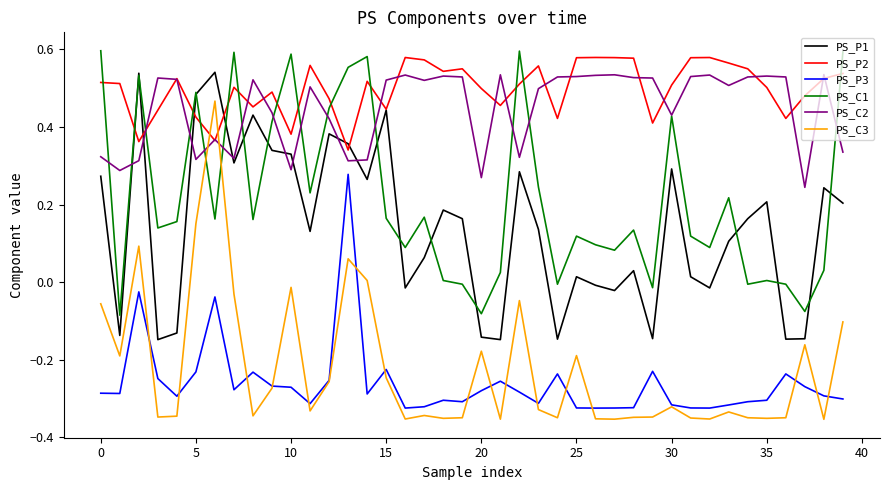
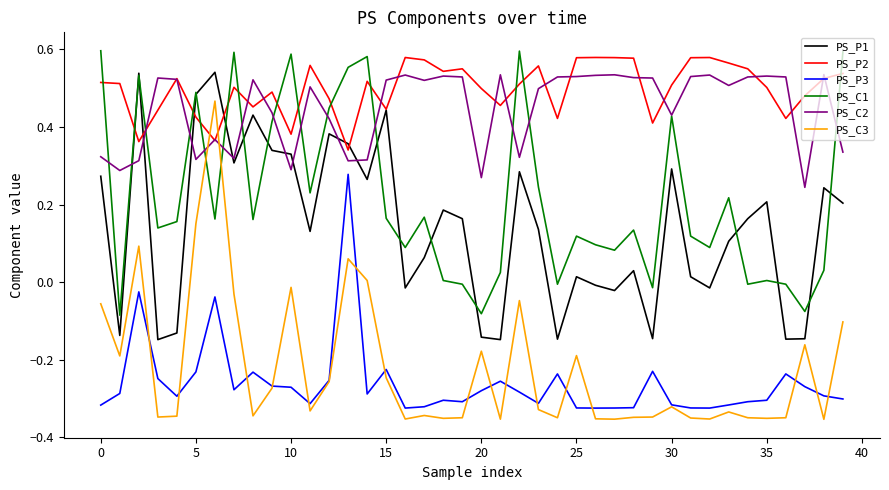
  {
    "PS_P1": {
      "0": 0.27,
      "10": 0.33,
      "20": -0.14,
      "25": 0.01,
      "30": 0.29,
      "35": 0.21
    },
    "PS_P2": {
      "0": 0.51,
      "5": 0.43,
      "10": 0.38,
      "20": 0.50,
      "25": 0.58,
      "30": 0.51,
      "35": 0.50
    },
    "PS_P3": {
-     "0": -0.29,
+     "0": -0.32,
      "5": -0.23,
      "10": -0.27,
      "15": -0.23,
      "20": -0.28,
      "25": -0.32,
      "35": -0.30
    },
    "PS_C1": {
      "0": 0.60,
      "10": 0.59,
      "15": 0.16,
      "20": -0.08,
      "25": 0.12,
      "35": 0.00
    },
    "PS_C2": {
      "0": 0.32,
      "5": 0.32,
      "10": 0.29,
      "15": 0.52,
      "20": 0.27,
      "25": 0.53,
      "35": 0.53
    },
    "PS_C3": {
      "0": -0.06,
      "5": 0.15,
      "10": -0.01,
      "15": -0.25,
      "20": -0.18,
      "25": -0.19,
      "35": -0.35
    }
  }
